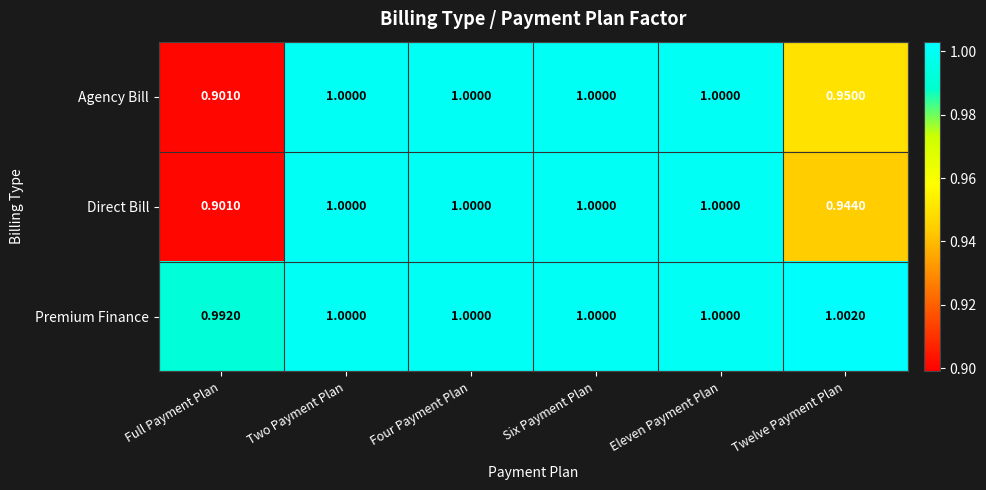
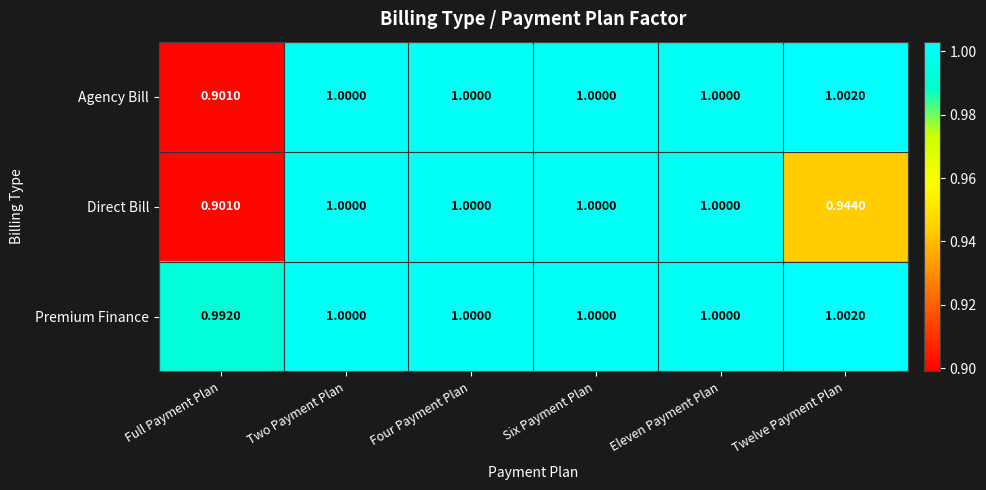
  {
    "Agency Bill": {
      "Full Payment Plan": 0.9010,
      "Two Payment Plan": 1.0000,
      "Four Payment Plan": 1.0000,
      "Six Payment Plan": 1.0000,
      "Eleven Payment Plan": 1.0000,
-     "Twelve Payment Plan": 0.9500
+     "Twelve Payment Plan": 1.0020
    },
    "Direct Bill": {
      "Full Payment Plan": 0.9010,
      "Two Payment Plan": 1.0000,
      "Four Payment Plan": 1.0000,
      "Six Payment Plan": 1.0000,
      "Eleven Payment Plan": 1.0000,
      "Twelve Payment Plan": 0.9440
    },
    "Premium Finance": {
      "Full Payment Plan": 0.9920,
      "Two Payment Plan": 1.0000,
      "Four Payment Plan": 1.0000,
      "Six Payment Plan": 1.0000,
      "Eleven Payment Plan": 1.0000,
      "Twelve Payment Plan": 1.0020
    }
  }
